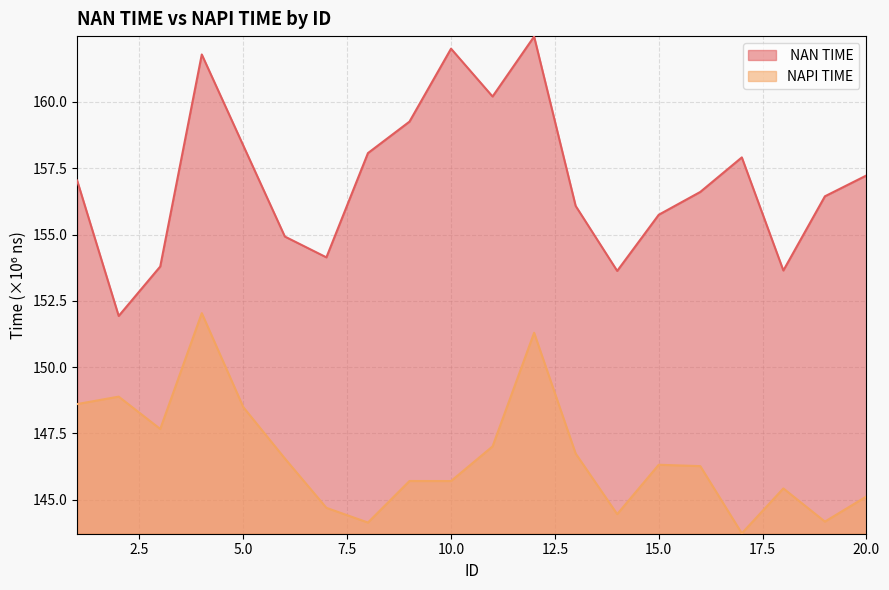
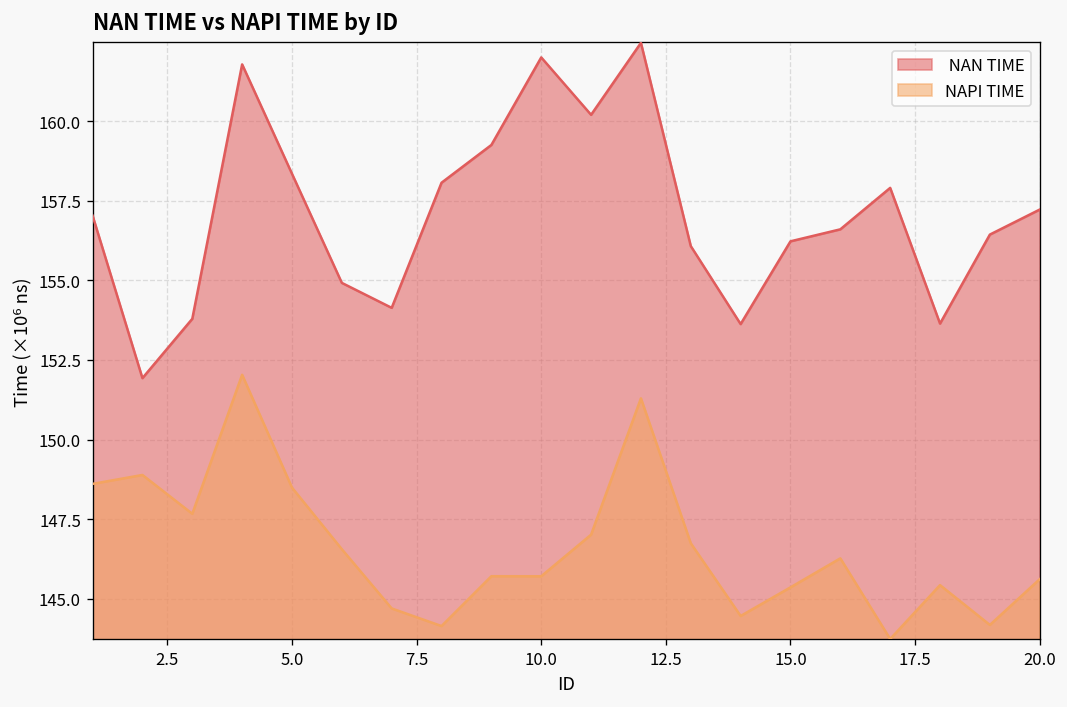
  {
    "NAN TIME": {
      "5.0": 158.4,
      "10.0": 162.0,
-     "15.0": 155.7,
+     "15.0": 156.2,
      "20.0": 157.2
    },
    "NAPI TIME": {
      "5.0": 148.5,
      "10.0": 145.7,
-     "15.0": 146.3,
-     "20.0": 145.1
+     "15.0": 145.4,
+     "20.0": 145.6
    }
  }
